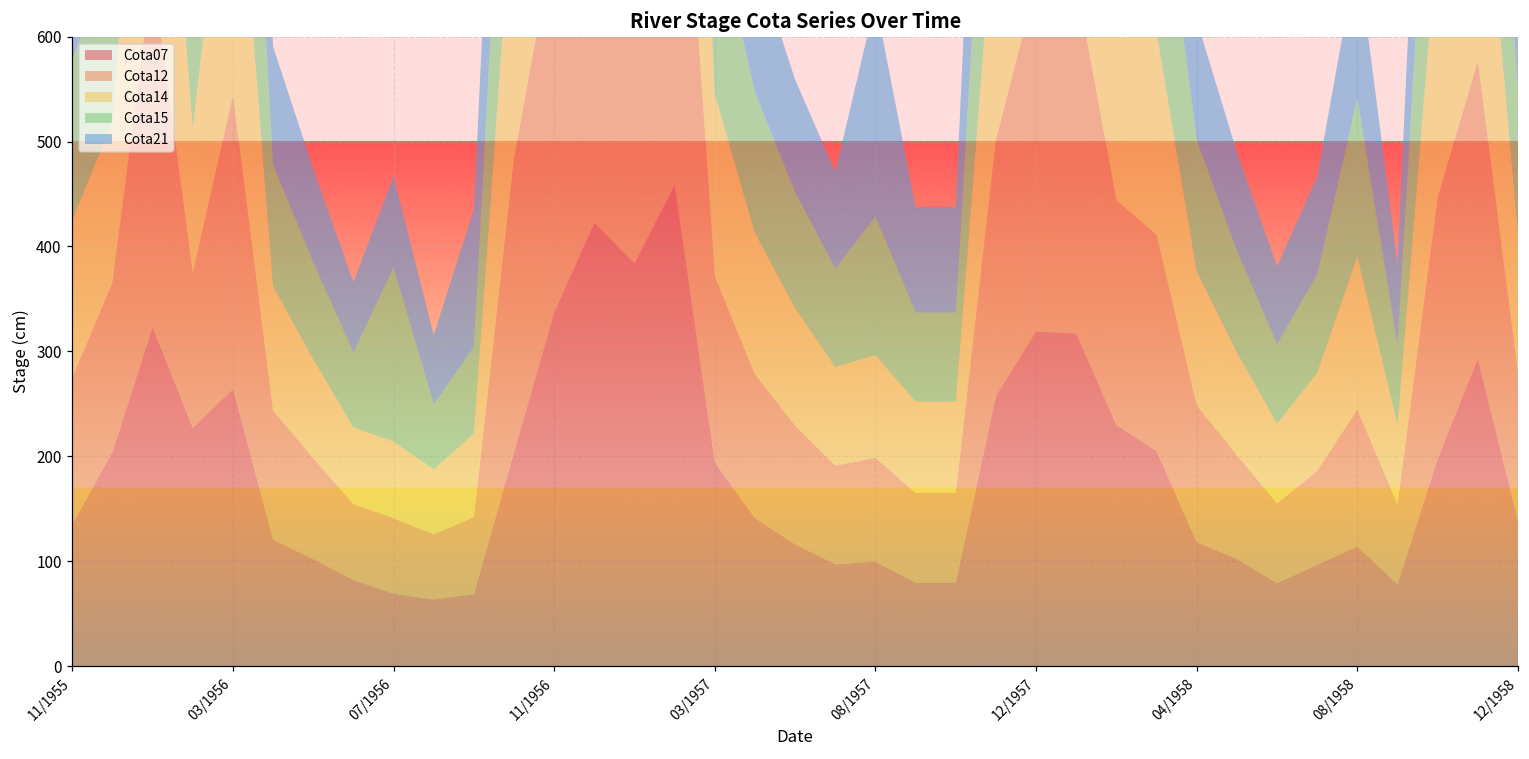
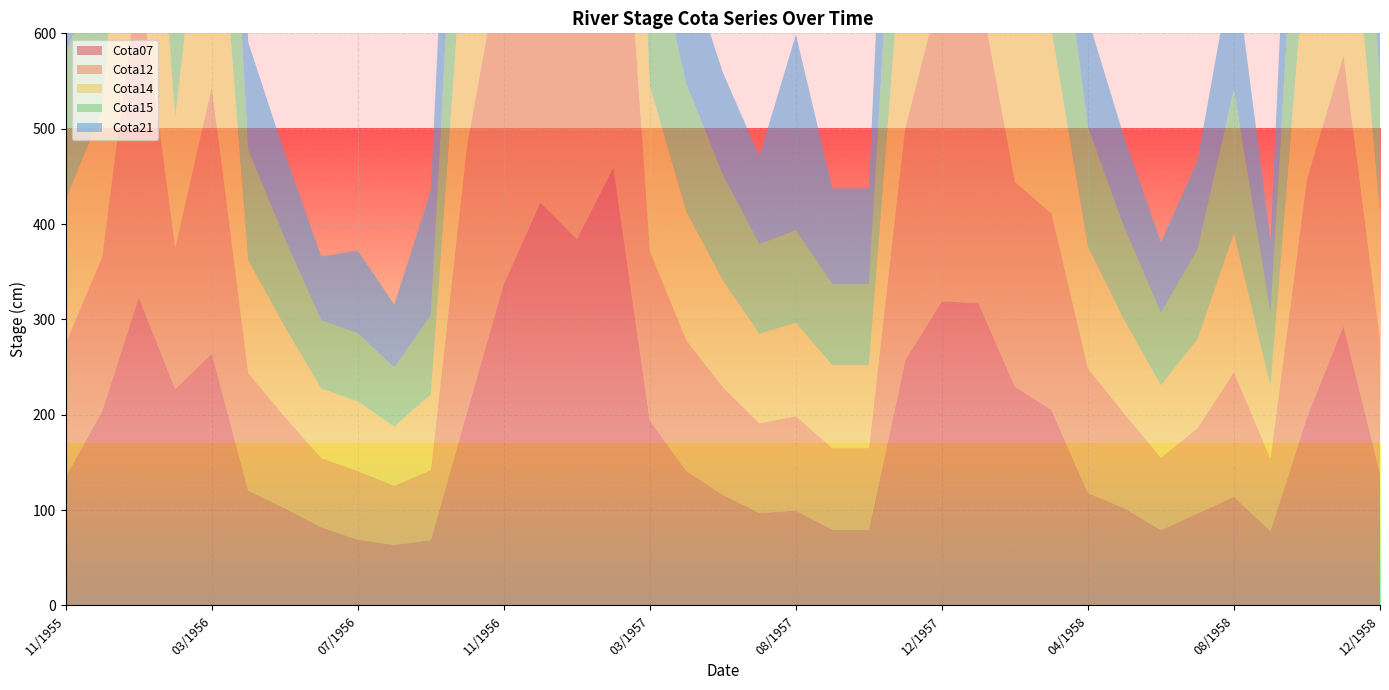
  {
    "Cota15": {
      "11/1955": 150,
-     "07/1956": 170,
-     "08/1957": 130,
+     "07/1956": 70,
+     "08/1957": 100,
      "04/1958": 130,
      "08/1958": 150,
      "12/1958": 140
    },
    "Cota21": {
      "07/1956": 90
    }
  }
